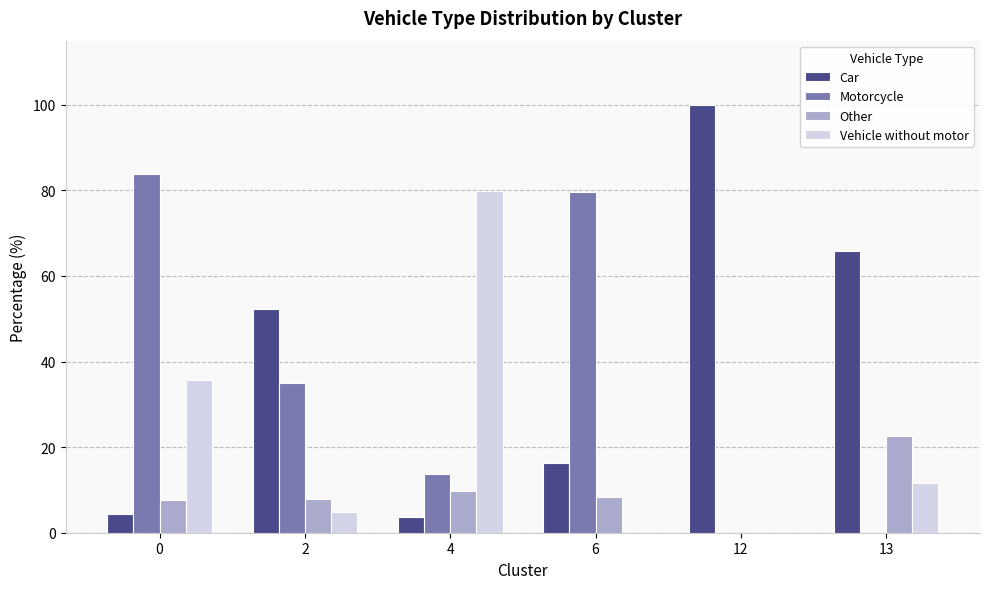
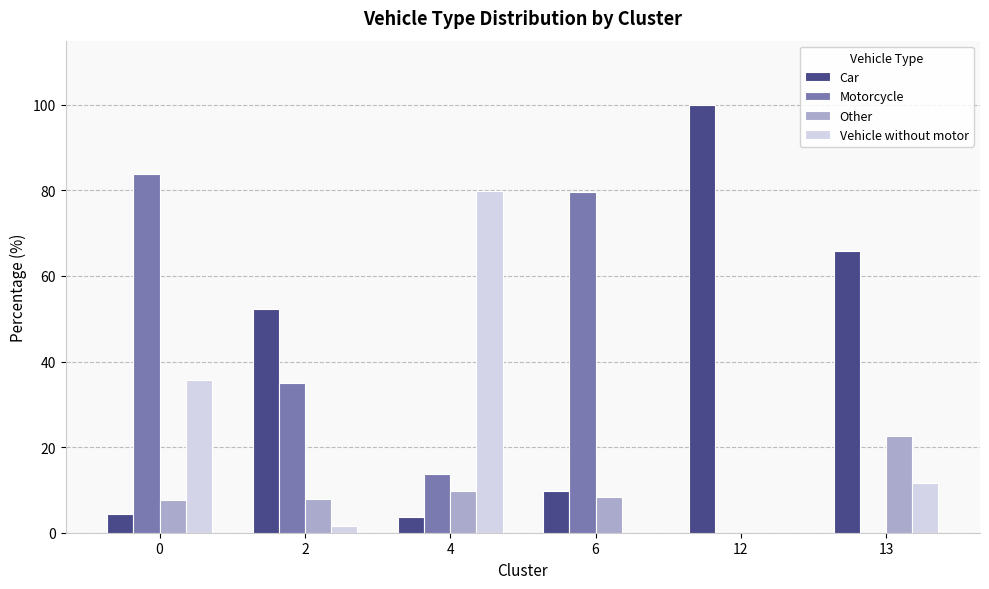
  {
    "Car": {
      "0": 4,
      "2": 52,
      "4": 4,
-     "6": 16,
+     "6": 10,
      "12": 100,
      "13": 66
    },
    "Motorcycle": {
      "0": 84,
      "2": 35,
      "4": 14,
      "6": 80,
      "12": 0,
      "13": 0
    },
    "Other": {
      "0": 8,
      "2": 8,
      "4": 10,
      "6": 8,
      "12": 0,
      "13": 23
    },
    "Vehicle without motor": {
      "0": 36,
-     "2": 5,
+     "2": 2,
      "4": 80,
      "6": 0,
      "12": 0,
      "13": 12
    }
  }
